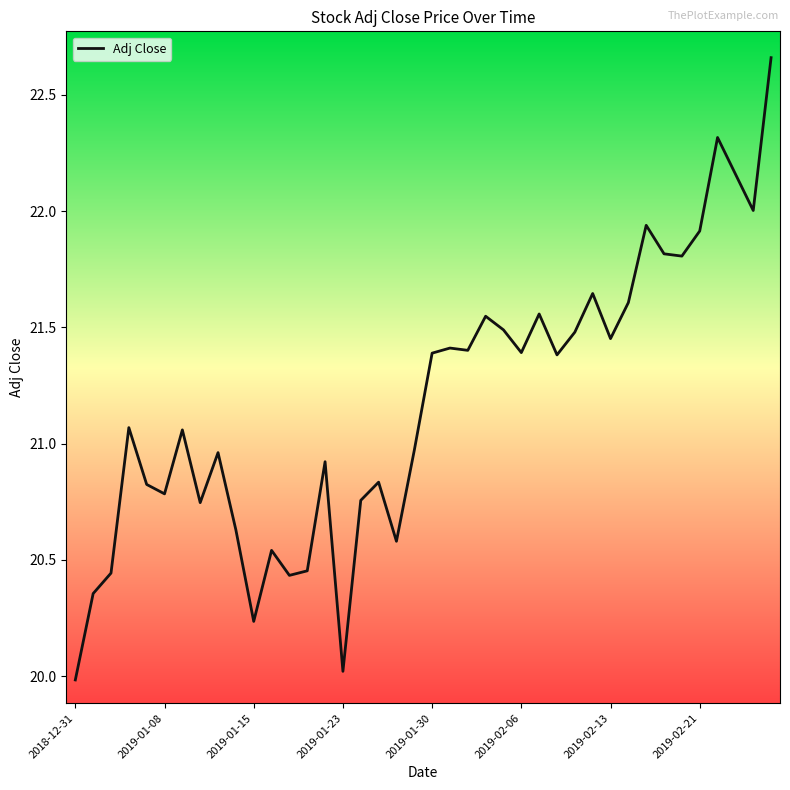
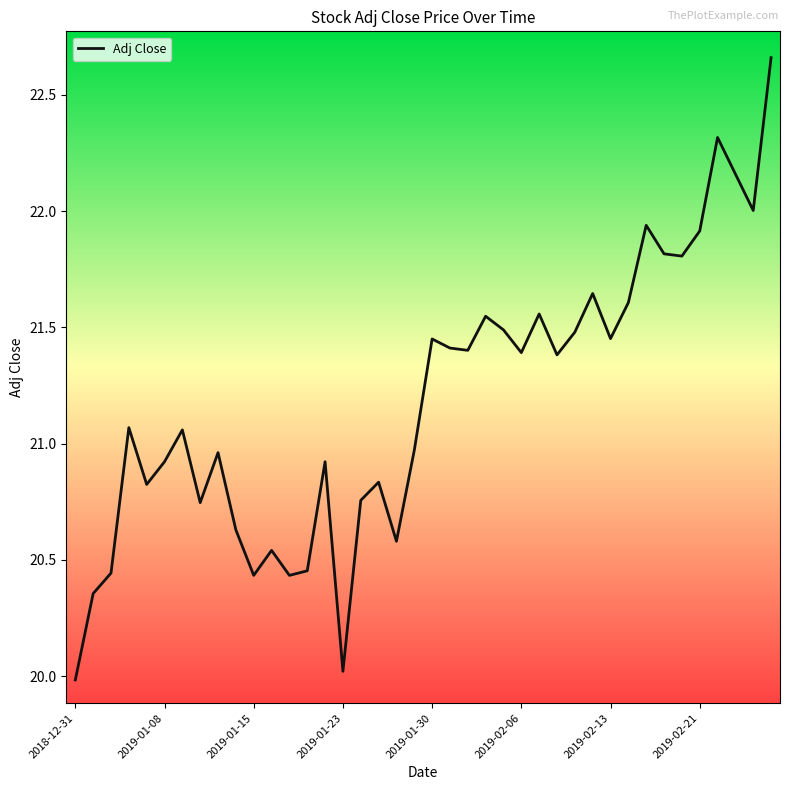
  {
    "2018-12-31": 19.98,
-   "2019-01-08": 20.78,
-   "2019-01-15": 20.24,
+   "2019-01-08": 20.92,
+   "2019-01-15": 20.43,
    "2019-01-23": 20.02,
-   "2019-01-30": 21.39,
+   "2019-01-30": 21.45,
    "2019-02-06": 21.39,
    "2019-02-13": 21.45,
    "2019-02-21": 21.91
  }
